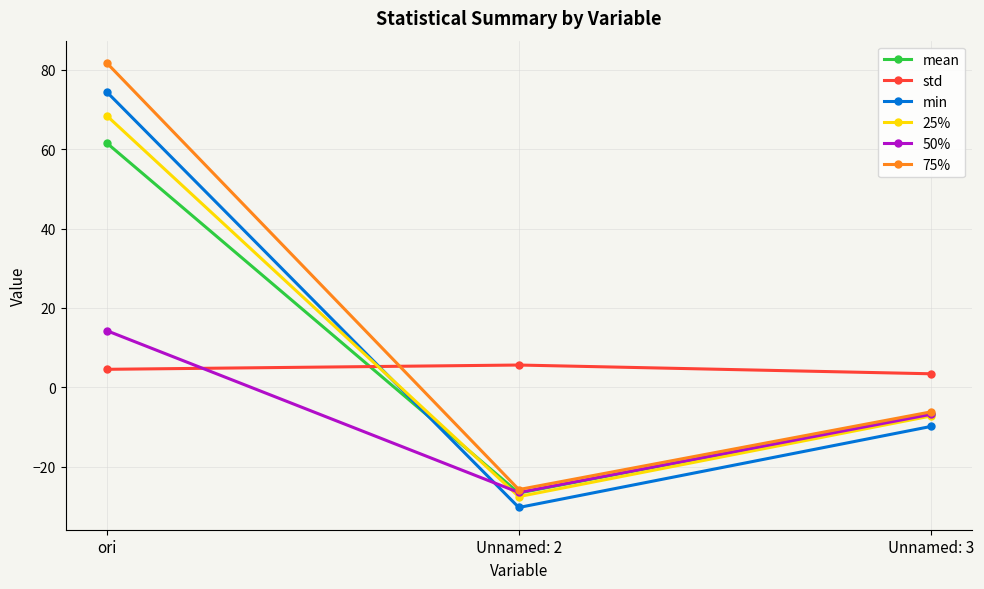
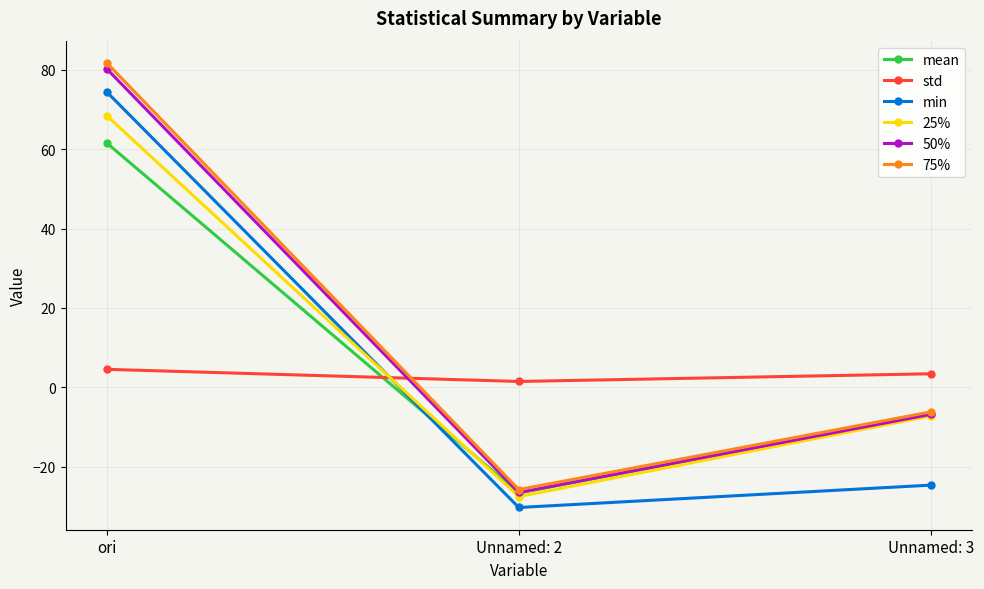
  {
    "mean": {
      "ori": 62
    },
    "std": {
      "ori": 5,
-     "Unnamed: 2": 6,
+     "Unnamed: 2": 1,
      "Unnamed: 3": 3
    },
    "min": {
      "ori": 74,
      "Unnamed: 2": -30,
-     "Unnamed: 3": -10
+     "Unnamed: 3": -25
    },
    "25%": {
      "ori": 68,
      "Unnamed: 2": -28
    },
    "50%": {
-     "ori": 14
+     "ori": 80
    },
    "75%": {
      "ori": 82,
      "Unnamed: 2": -26
    }
  }
